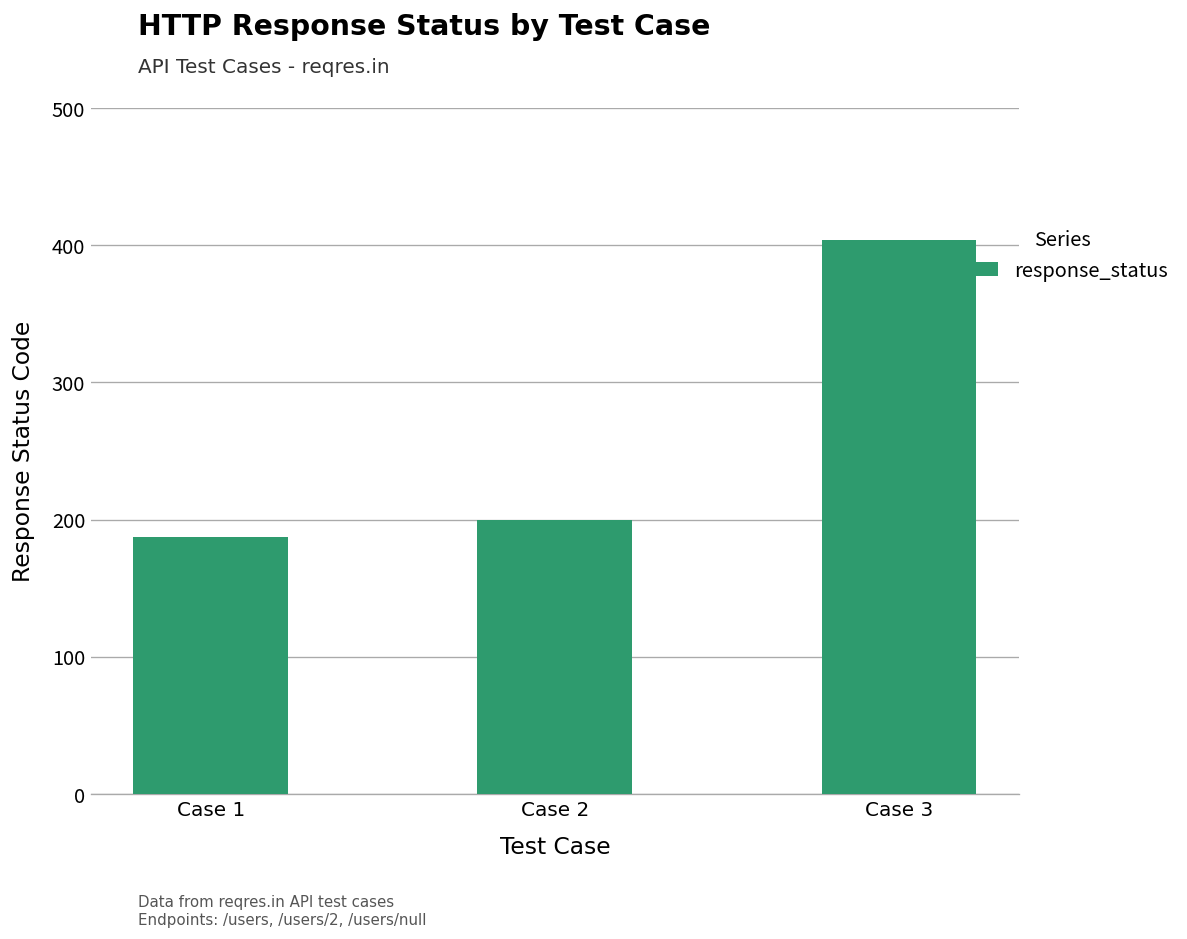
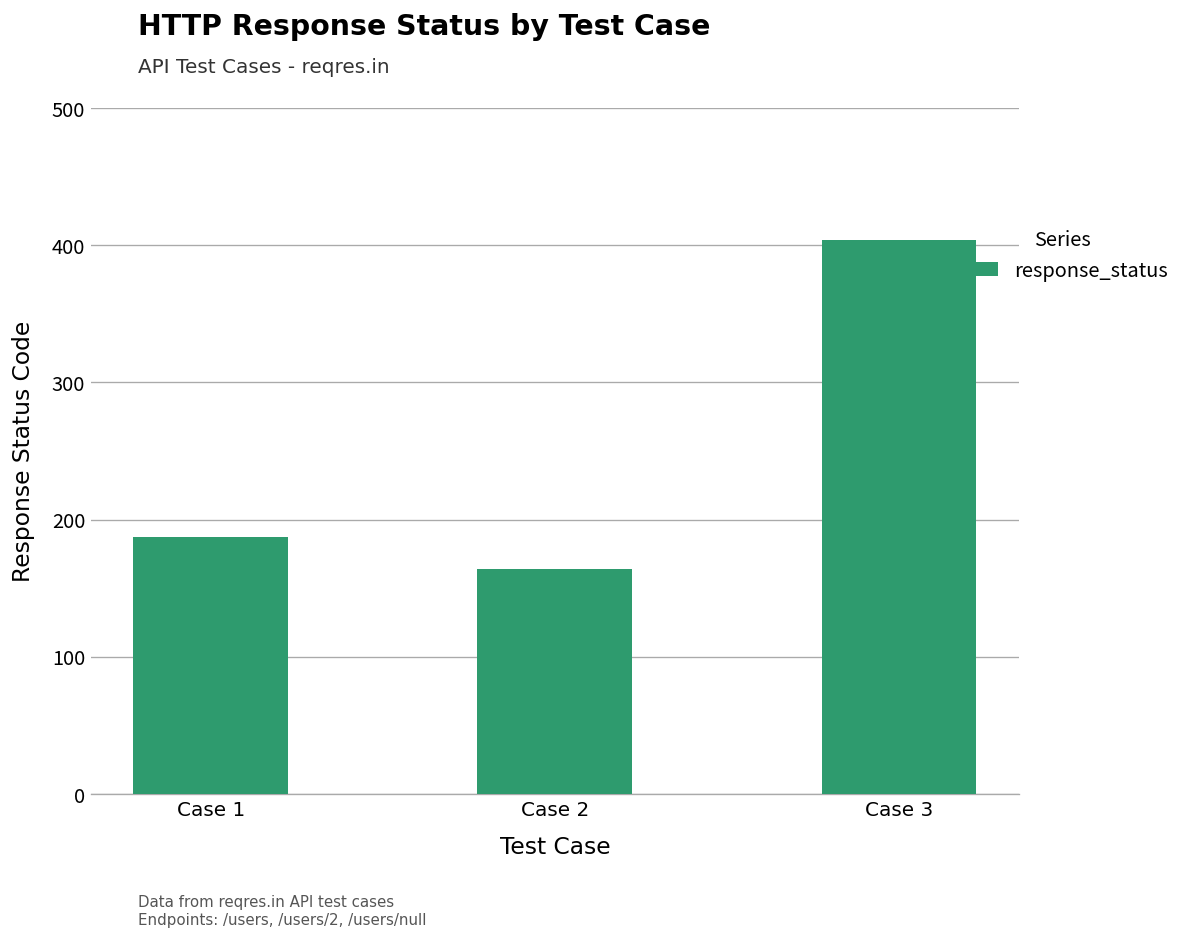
  {
    "Case 1": 187,
-   "Case 2": 200,
+   "Case 2": 164,
    "Case 3": 404
  }
